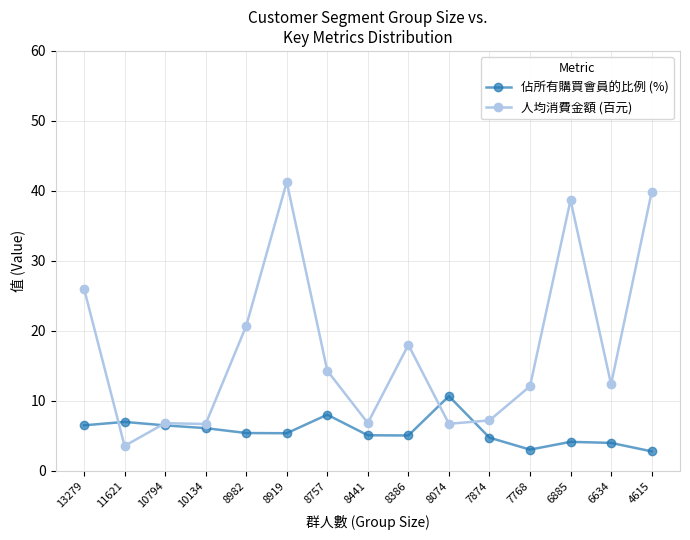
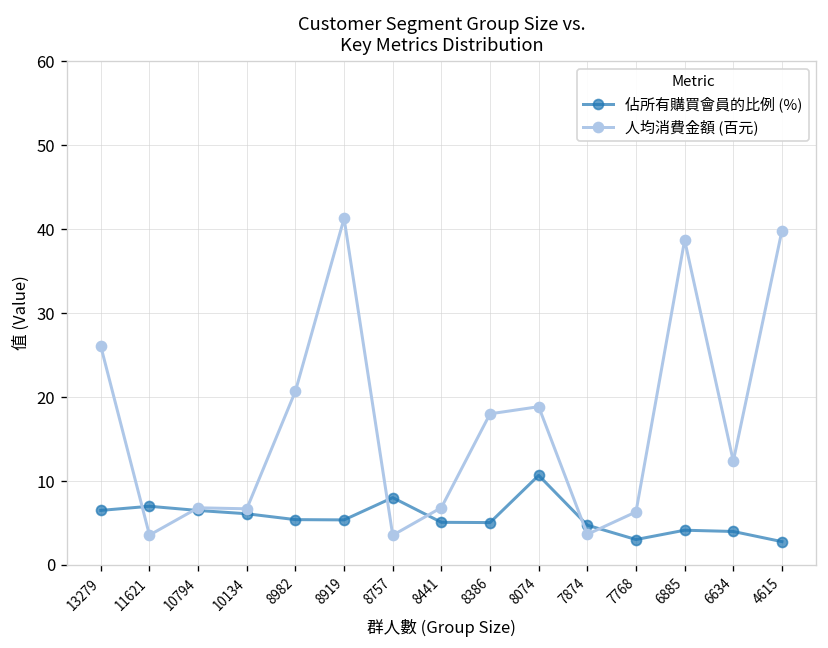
  {
    "佔所有購買會員的比例 (%)": {
      "13279": 7,
      "11621": 7,
      "10134": 6,
      "8982": 5,
      "8919": 5,
      "8757": 8,
      "8441": 5,
      "8386": 5,
      "8074": 11,
      "7874": 5,
      "7768": 3,
      "6885": 4,
      "6634": 4,
      "4615": 3
    },
    "人均消費金額 (百元)": {
      "13279": 26,
      "11621": 4,
      "10134": 7,
      "8982": 21,
      "8919": 41,
-     "8757": 14,
+     "8757": 4,
      "8441": 7,
      "8386": 18,
-     "8074": 7,
-     "7874": 7,
-     "7768": 12,
+     "8074": 19,
+     "7874": 4,
+     "7768": 6,
      "6885": 39,
      "6634": 12,
      "4615": 40
    }
  }
